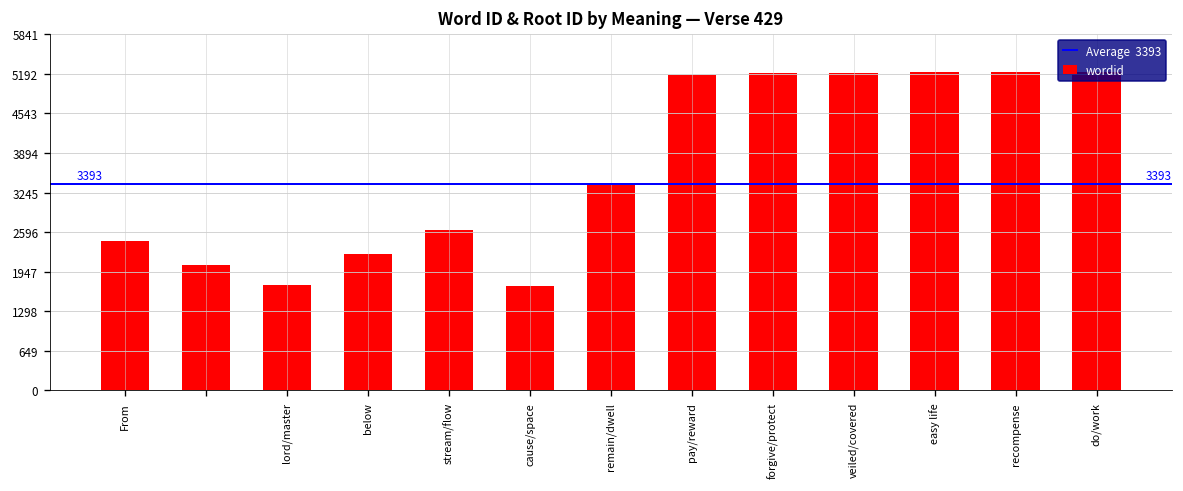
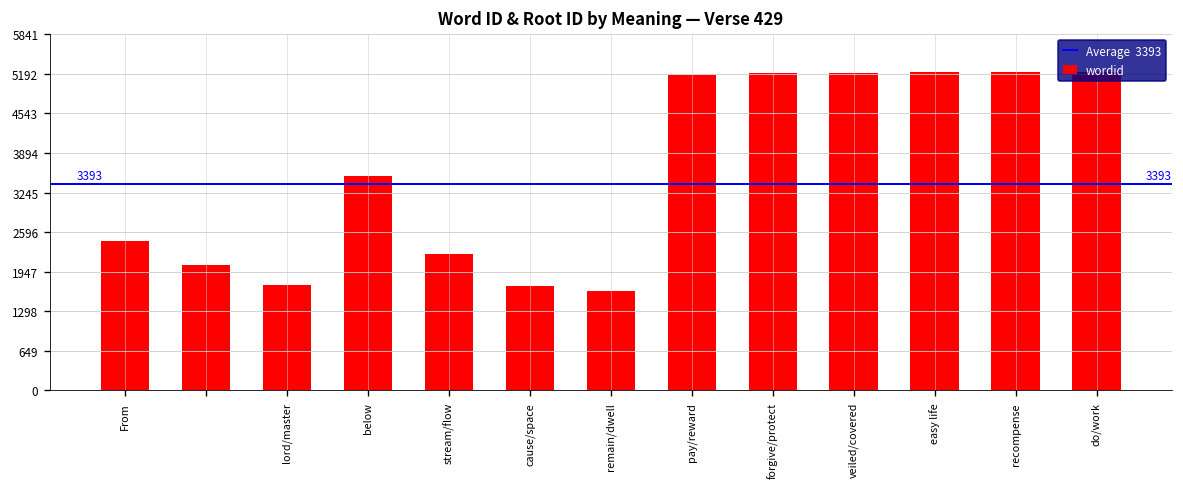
  {
    "From": 2400,
    "lord/master": 1700,
-   "below": 2200,
-   "stream/flow": 2600,
+   "below": 3500,
+   "stream/flow": 2200,
    "cause/space": 1700,
-   "remain/dwell": 3400,
+   "remain/dwell": 1600,
    "pay/reward": 5200,
    "forgive/protect": 5200,
    "veiled/covered": 5200,
    "easy life": 5200,
    "recompense": 5200
  }
